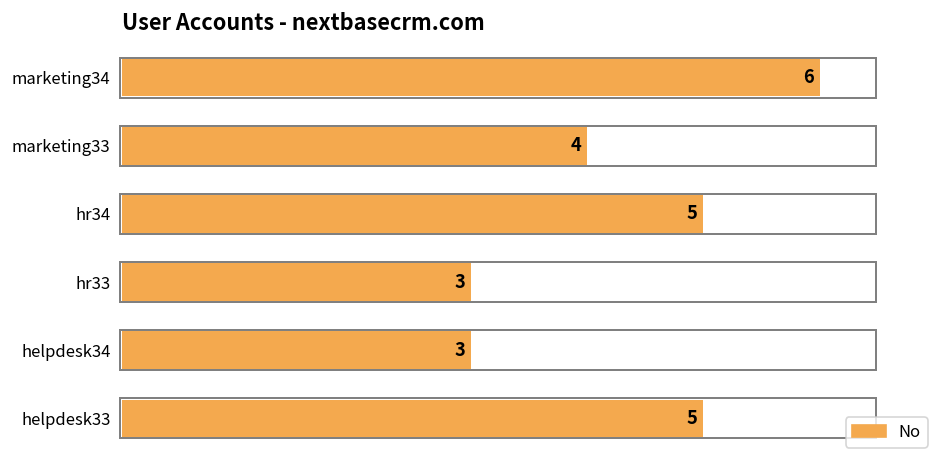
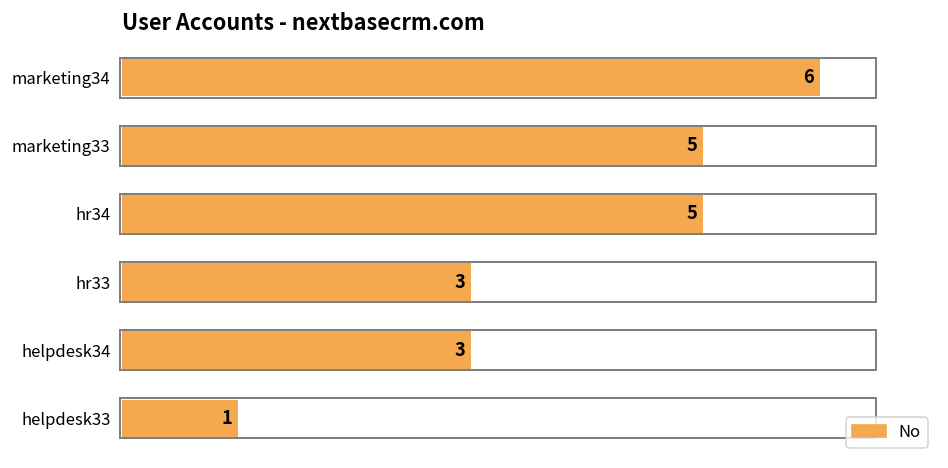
  {
    "marketing34": 6,
-   "marketing33": 4,
+   "marketing33": 5,
    "hr34": 5,
    "hr33": 3,
    "helpdesk34": 3,
-   "helpdesk33": 5
+   "helpdesk33": 1
  }
